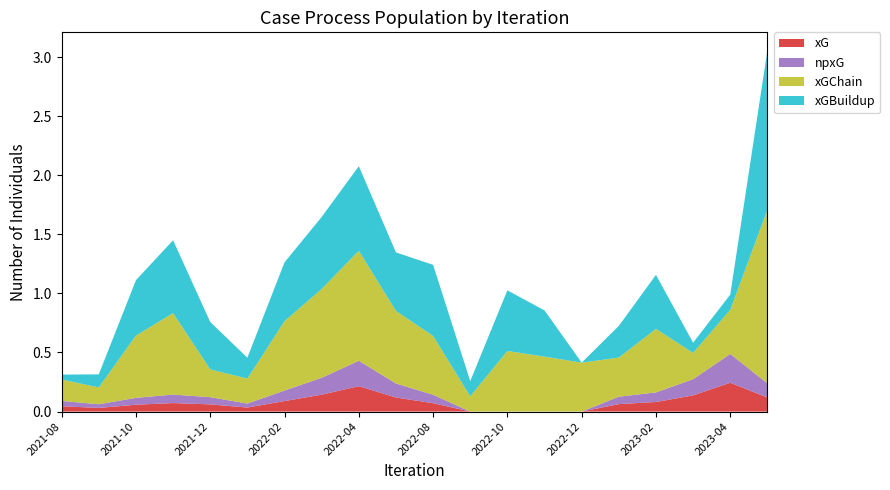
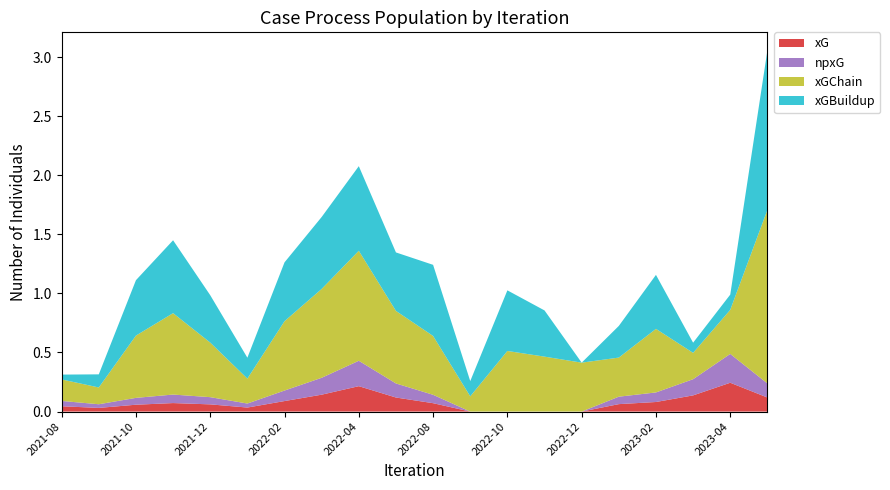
  {
    "xG": {
      "2021-08": 0.05,
      "2021-10": 0.06,
      "2021-12": 0.06,
      "2022-02": 0.09,
      "2022-04": 0.22,
      "2022-08": 0.07,
      "2023-02": 0.08,
      "2023-04": 0.24
    },
    "npxG": {
      "2021-08": 0.05,
      "2021-10": 0.06,
      "2021-12": 0.06,
      "2022-02": 0.09,
      "2022-04": 0.22,
      "2022-08": 0.07,
      "2023-02": 0.08,
      "2023-04": 0.24
    },
    "xGChain": {
      "2021-08": 0.18,
      "2021-10": 0.53,
-     "2021-12": 0.24,
+     "2021-12": 0.46,
      "2022-02": 0.59,
      "2022-04": 0.93,
      "2022-08": 0.50,
      "2022-10": 0.51,
      "2023-02": 0.54,
      "2023-04": 0.37
    },
    "xGBuildup": {
      "2021-08": 0.04,
      "2021-10": 0.47,
      "2021-12": 0.40,
      "2022-02": 0.50,
      "2022-04": 0.72,
      "2022-08": 0.60,
      "2022-10": 0.51,
      "2023-02": 0.46,
      "2023-04": 0.13
    }
  }
